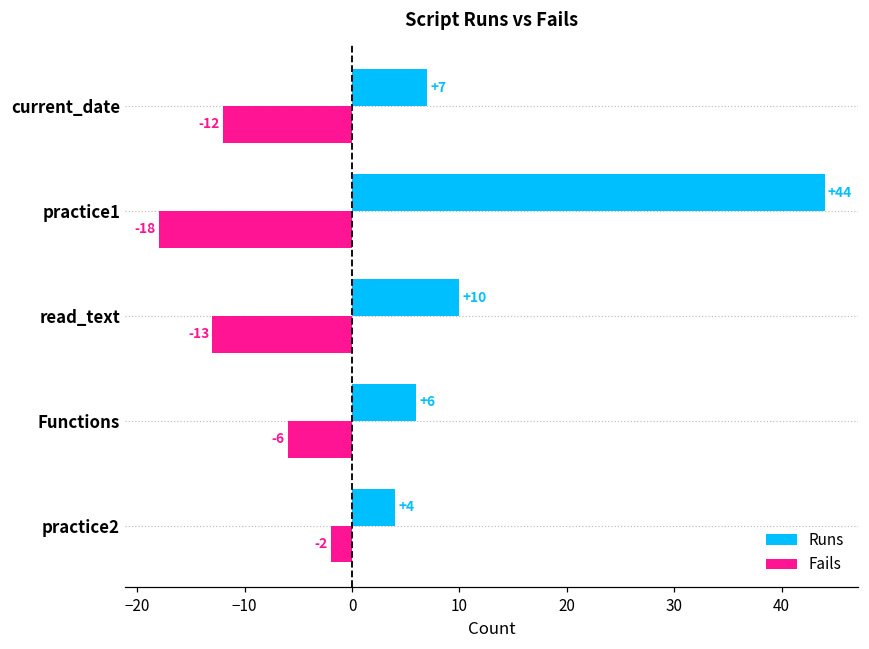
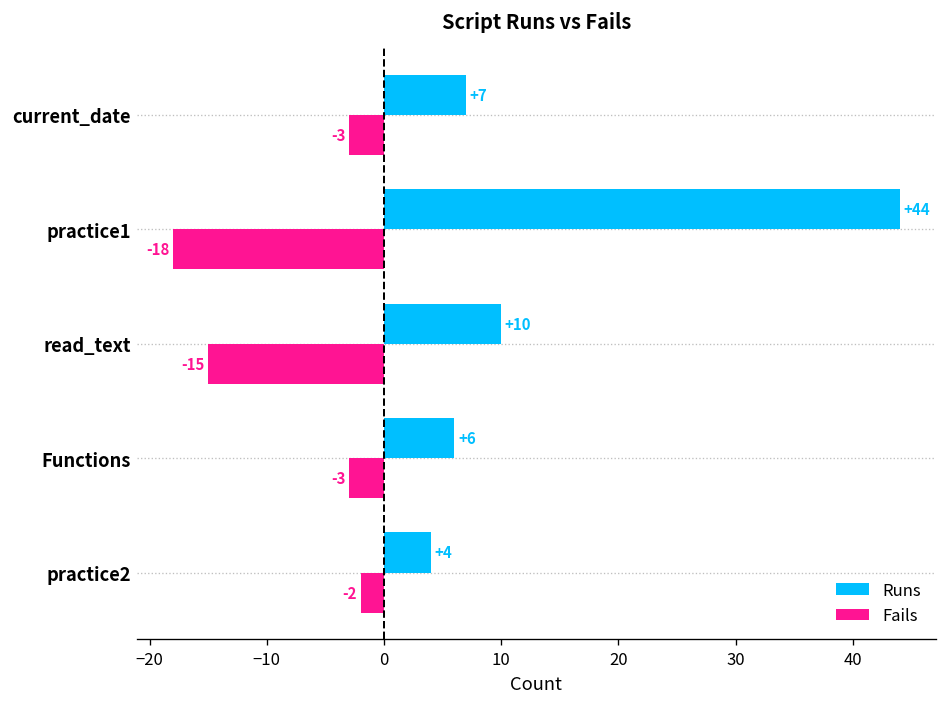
  {
    "Runs": {
      "current_date": "+7",
      "practice1": "+44",
      "read_text": "+10",
      "Functions": "+6",
      "practice2": "+4"
    },
    "Fails": {
-     "current_date": "-12",
+     "current_date": "-3",
      "practice1": "-18",
-     "read_text": "-13",
-     "Functions": "-6",
+     "read_text": "-15",
+     "Functions": "-3",
      "practice2": "-2"
    }
  }
